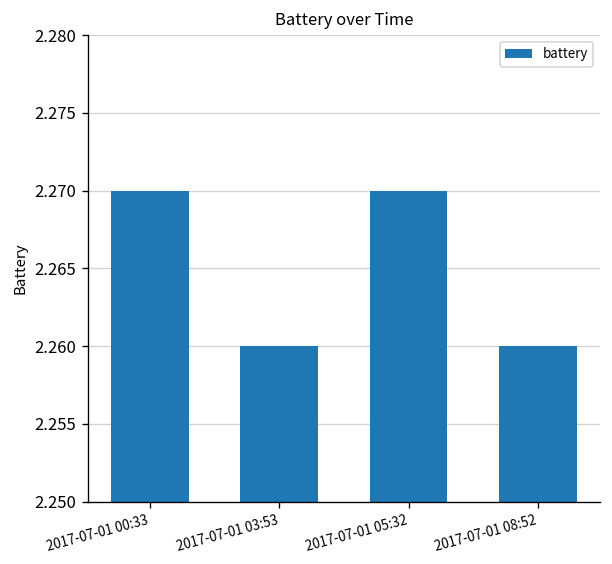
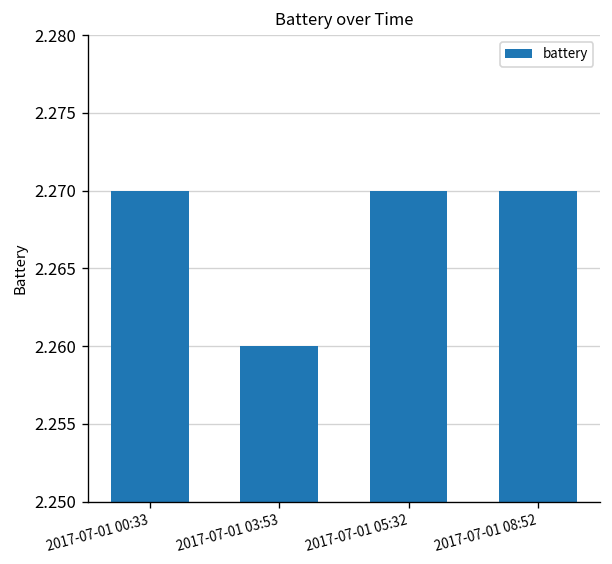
  {
    "2017-07-01 00:33": 2.27,
    "2017-07-01 03:53": 2.26,
    "2017-07-01 05:32": 2.27,
-   "2017-07-01 08:52": 2.26
+   "2017-07-01 08:52": 2.27
  }
